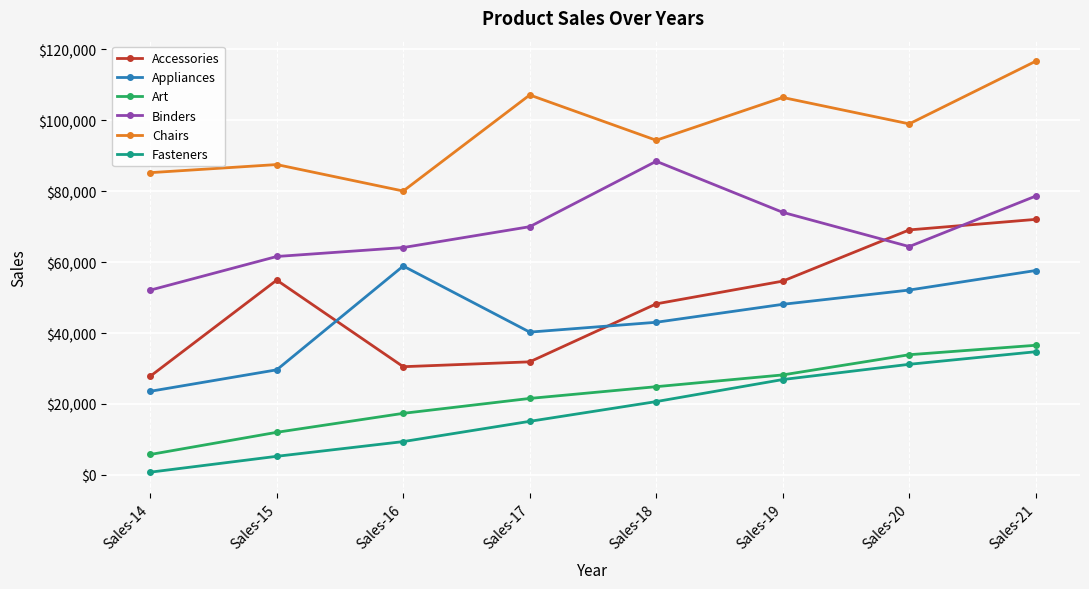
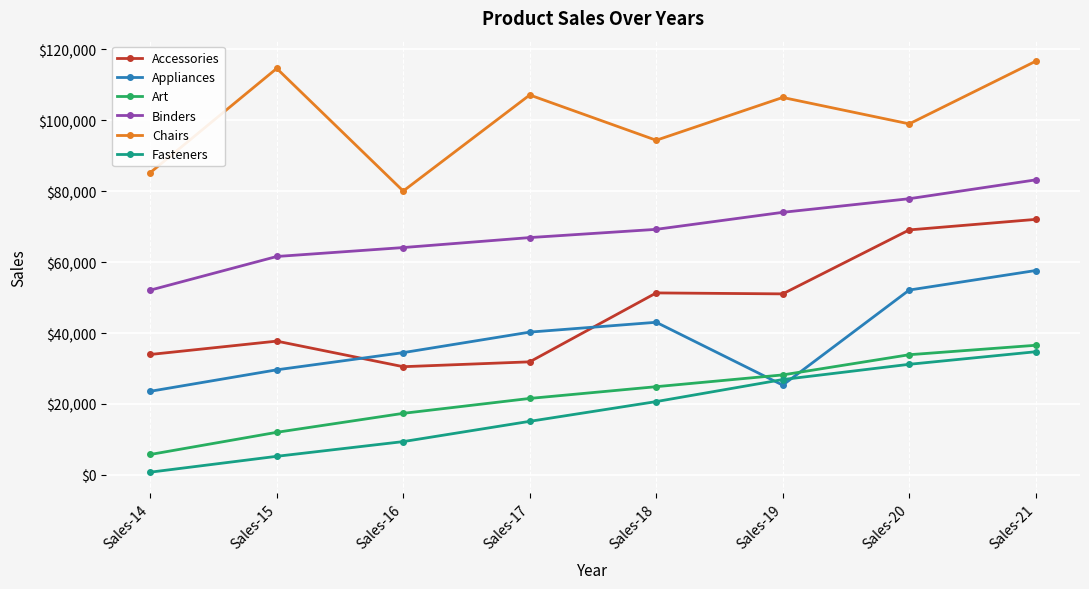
  {
    "Accessories": {
-     "Sales-14": "$28,000",
-     "Sales-15": "$55,000",
+     "Sales-14": "$34,000",
+     "Sales-15": "$38,000",
      "Sales-16": "$31,000",
      "Sales-17": "$32,000",
-     "Sales-18": "$48,000",
-     "Sales-19": "$55,000",
+     "Sales-18": "$51,000",
+     "Sales-19": "$51,000",
      "Sales-20": "$69,000",
      "Sales-21": "$72,000"
    },
    "Appliances": {
      "Sales-14": "$24,000",
      "Sales-15": "$30,000",
-     "Sales-16": "$59,000",
+     "Sales-16": "$34,000",
      "Sales-17": "$40,000",
      "Sales-18": "$43,000",
-     "Sales-19": "$48,000",
+     "Sales-19": "$25,000",
      "Sales-20": "$52,000",
      "Sales-21": "$58,000"
    },
    "Binders": {
      "Sales-14": "$52,000",
      "Sales-15": "$62,000",
      "Sales-16": "$64,000",
-     "Sales-17": "$70,000",
-     "Sales-18": "$88,000",
+     "Sales-17": "$67,000",
+     "Sales-18": "$69,000",
      "Sales-19": "$74,000",
-     "Sales-20": "$64,000",
-     "Sales-21": "$79,000"
+     "Sales-20": "$78,000",
+     "Sales-21": "$83,000"
    },
    "Chairs": {
      "Sales-14": "$85,000",
-     "Sales-15": "$88,000",
+     "Sales-15": "$115,000",
      "Sales-16": "$80,000",
      "Sales-17": "$107,000",
      "Sales-18": "$94,000",
      "Sales-19": "$106,000",
      "Sales-20": "$99,000",
      "Sales-21": "$117,000"
    }
  }
